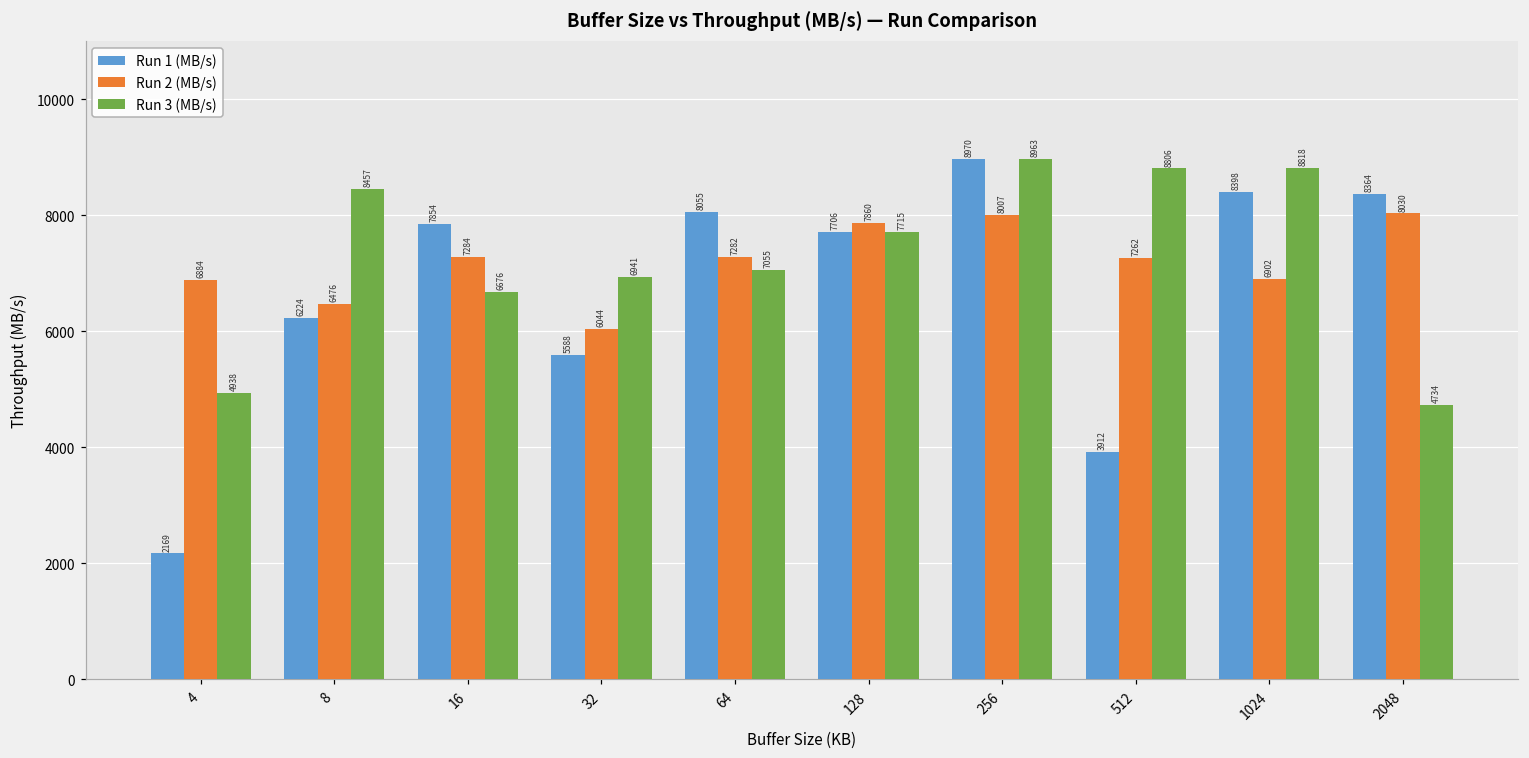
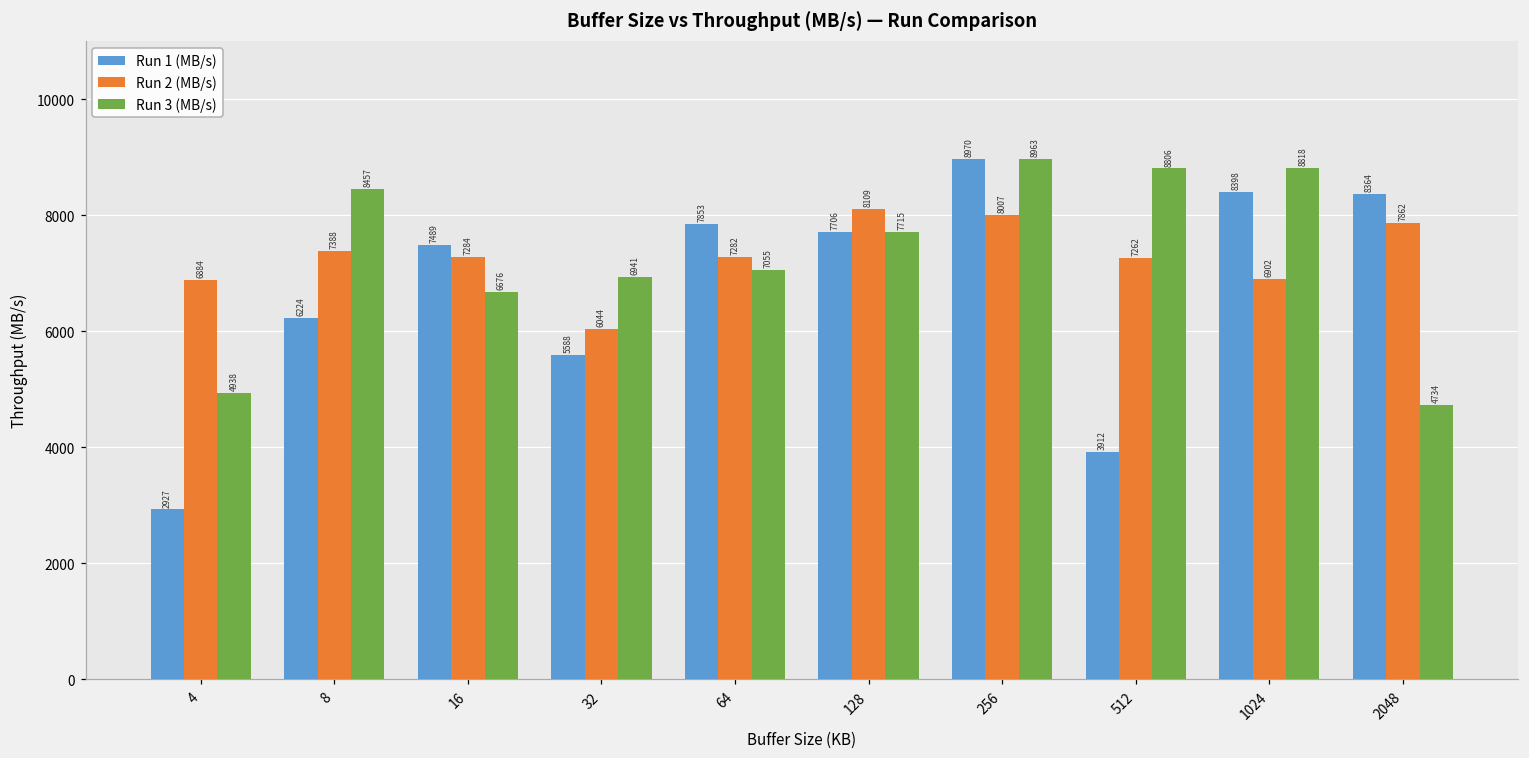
  {
    "Run 1 (MB/s)": {
-     "4": 2169,
+     "4": 2927,
      "8": 6224,
-     "16": 7854,
+     "16": 7489,
      "32": 5588,
-     "64": 8055,
+     "64": 7853,
      "128": 7706,
      "256": 8970,
      "512": 3912,
      "1024": 8398,
      "2048": 8364
    },
    "Run 2 (MB/s)": {
      "4": 6884,
-     "8": 6476,
+     "8": 7388,
      "16": 7284,
      "32": 6044,
      "64": 7282,
-     "128": 7860,
+     "128": 8109,
      "256": 8007,
      "512": 7262,
      "1024": 6902,
-     "2048": 8030
+     "2048": 7862
    },
    "Run 3 (MB/s)": {
      "4": 4938,
      "8": 8457,
      "16": 6676,
      "32": 6941,
      "64": 7055,
      "128": 7715,
      "256": 8963,
      "512": 8806,
      "1024": 8818,
      "2048": 4734
    }
  }
